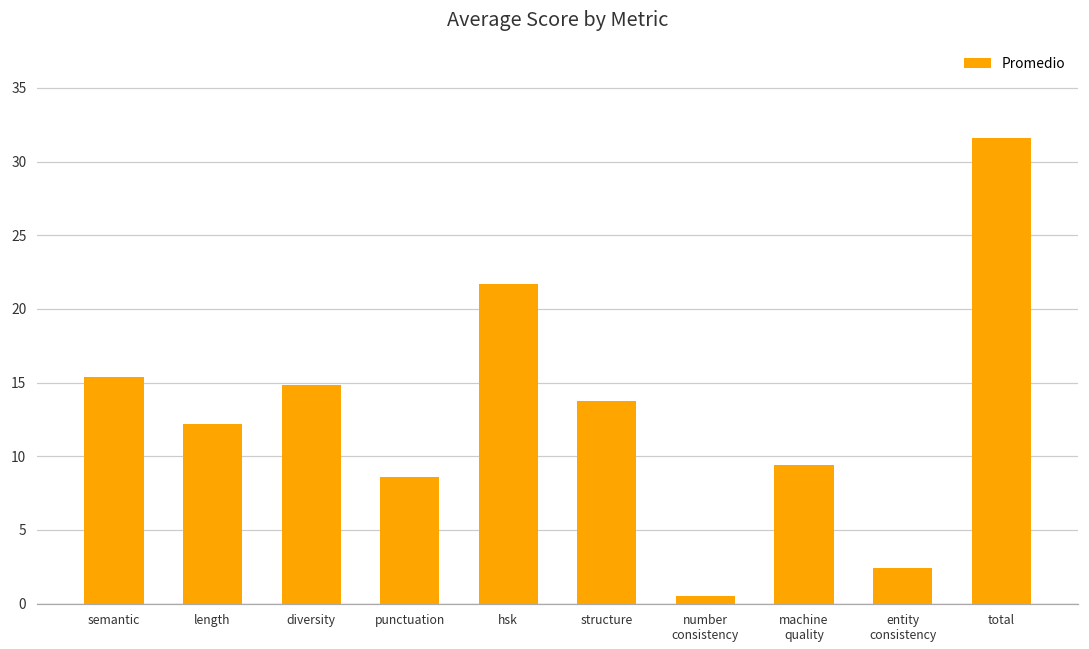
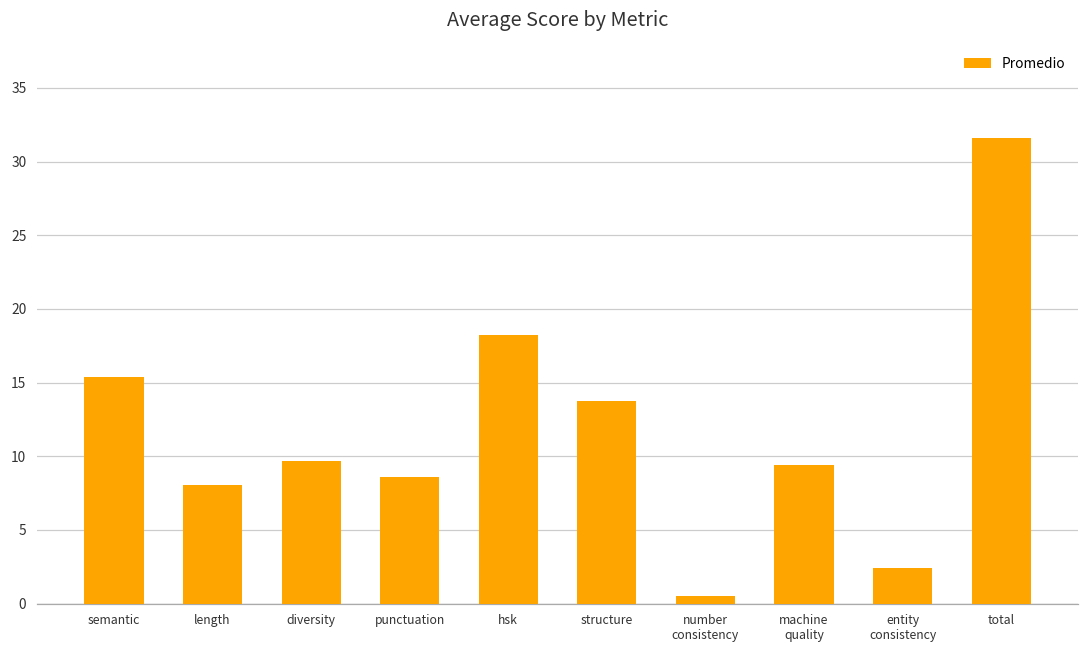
  {
    "semantic": 15.4,
-   "length": 12.2,
-   "diversity": 14.8,
+   "length": 8.0,
+   "diversity": 9.7,
    "punctuation": 8.6,
-   "hsk": 21.7,
+   "hsk": 18.2,
    "structure": 13.8,
    "number consistency": 0.5,
    "machine quality": 9.4,
    "entity consistency": 2.4,
    "total": 31.6
  }
